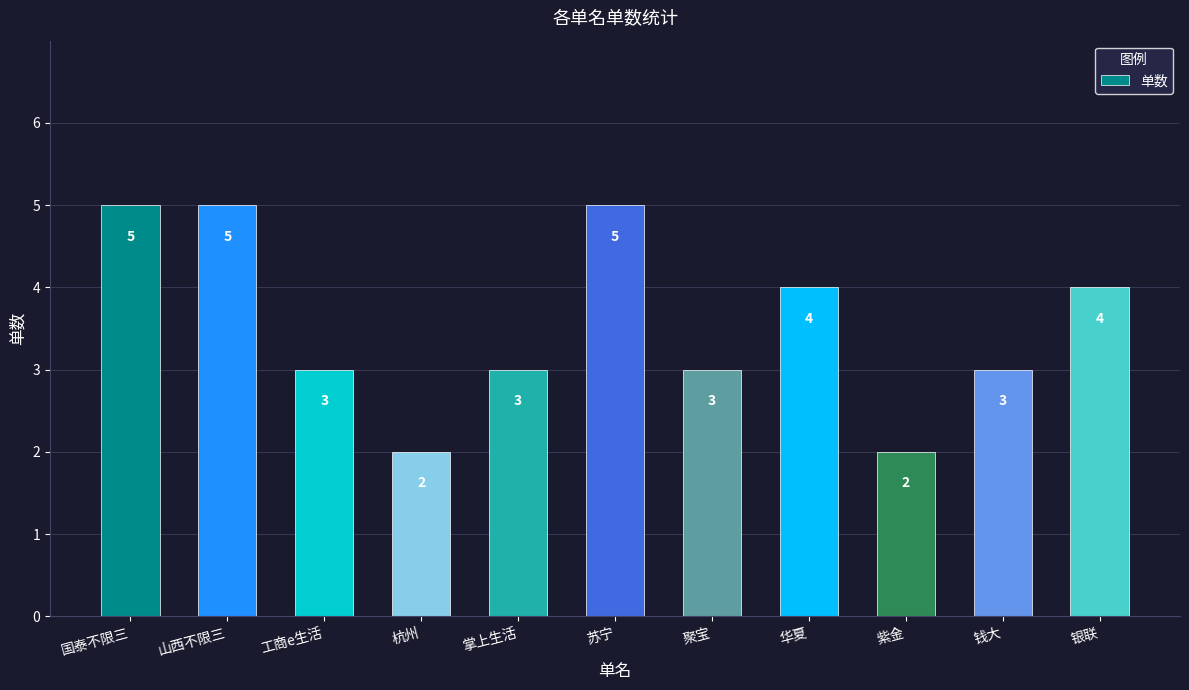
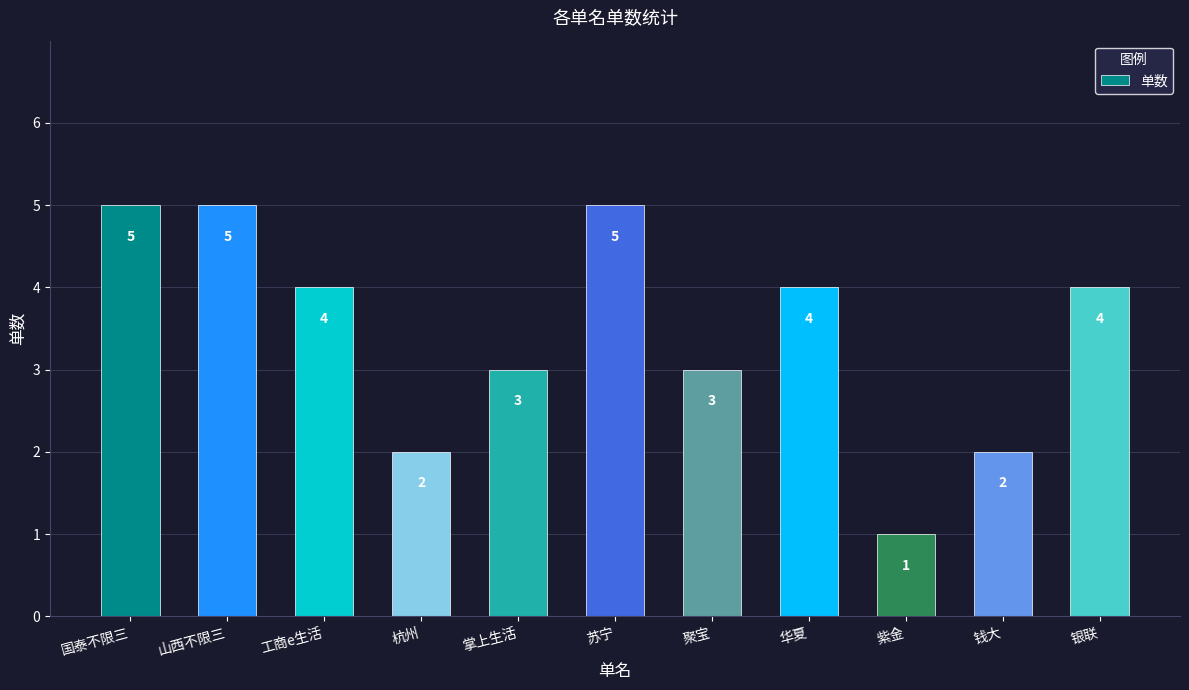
  {
    "国泰不限三": 5,
    "山西不限三": 5,
-   "工商e生活": 3,
+   "工商e生活": 4,
    "杭州": 2,
    "掌上生活": 3,
    "苏宁": 5,
    "聚宝": 3,
    "华夏": 4,
-   "紫金": 2,
-   "钱大": 3,
+   "紫金": 1,
+   "钱大": 2,
    "银联": 4
  }
